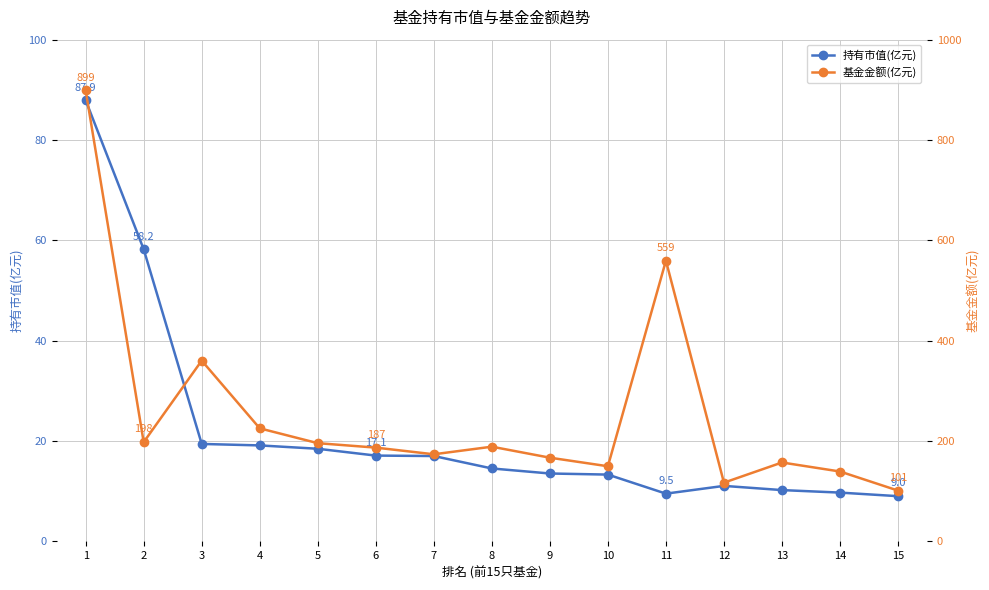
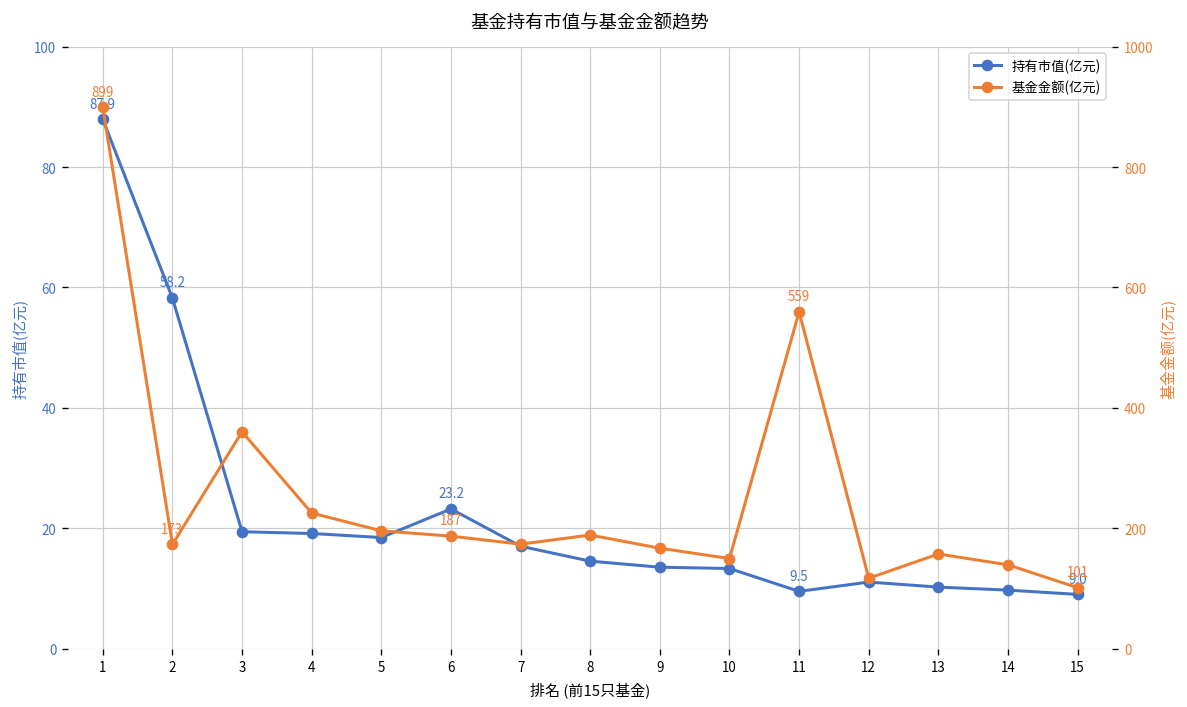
  {
    "持有市值(亿元)": {
      "2": 58.2,
-     "6": 17.1,
+     "6": 23.2,
      "11": 9.5
    },
    "基金金额(亿元)": {
      "1": 899,
-     "2": 198,
+     "2": 173,
      "6": 187,
      "11": 559
    }
  }
